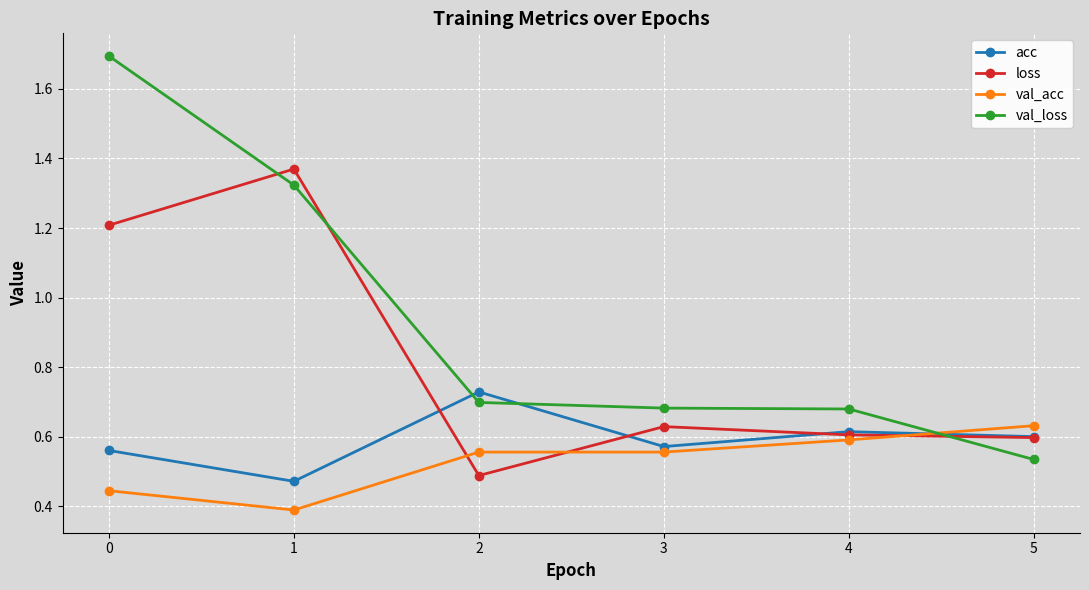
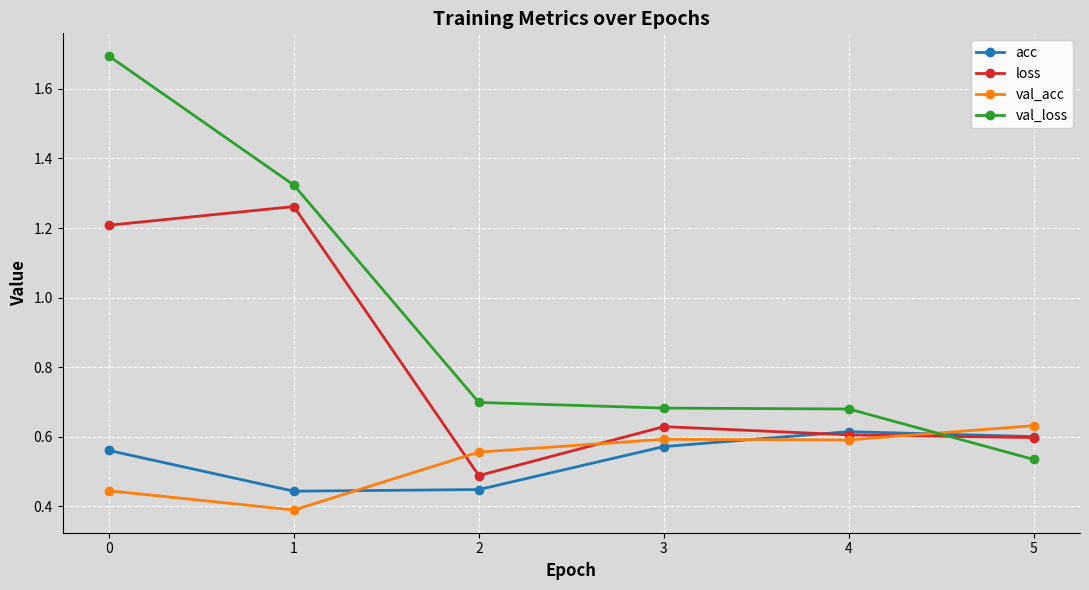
  {
    "acc": {
      "0": 0.56,
-     "1": 0.47,
-     "2": 0.73,
+     "1": 0.44,
+     "2": 0.45,
      "3": 0.57,
      "4": 0.61
    },
    "loss": {
      "0": 1.21,
-     "1": 1.37,
+     "1": 1.26,
      "2": 0.49,
      "3": 0.63,
      "4": 0.61
    },
    "val_acc": {
      "0": 0.44,
      "1": 0.39,
      "2": 0.56,
-     "3": 0.56,
+     "3": 0.59,
      "4": 0.59,
      "5": 0.63
    },
    "val_loss": {
      "0": 1.69,
      "1": 1.32,
      "2": 0.70,
      "3": 0.68,
      "4": 0.68,
      "5": 0.53
    }
  }
